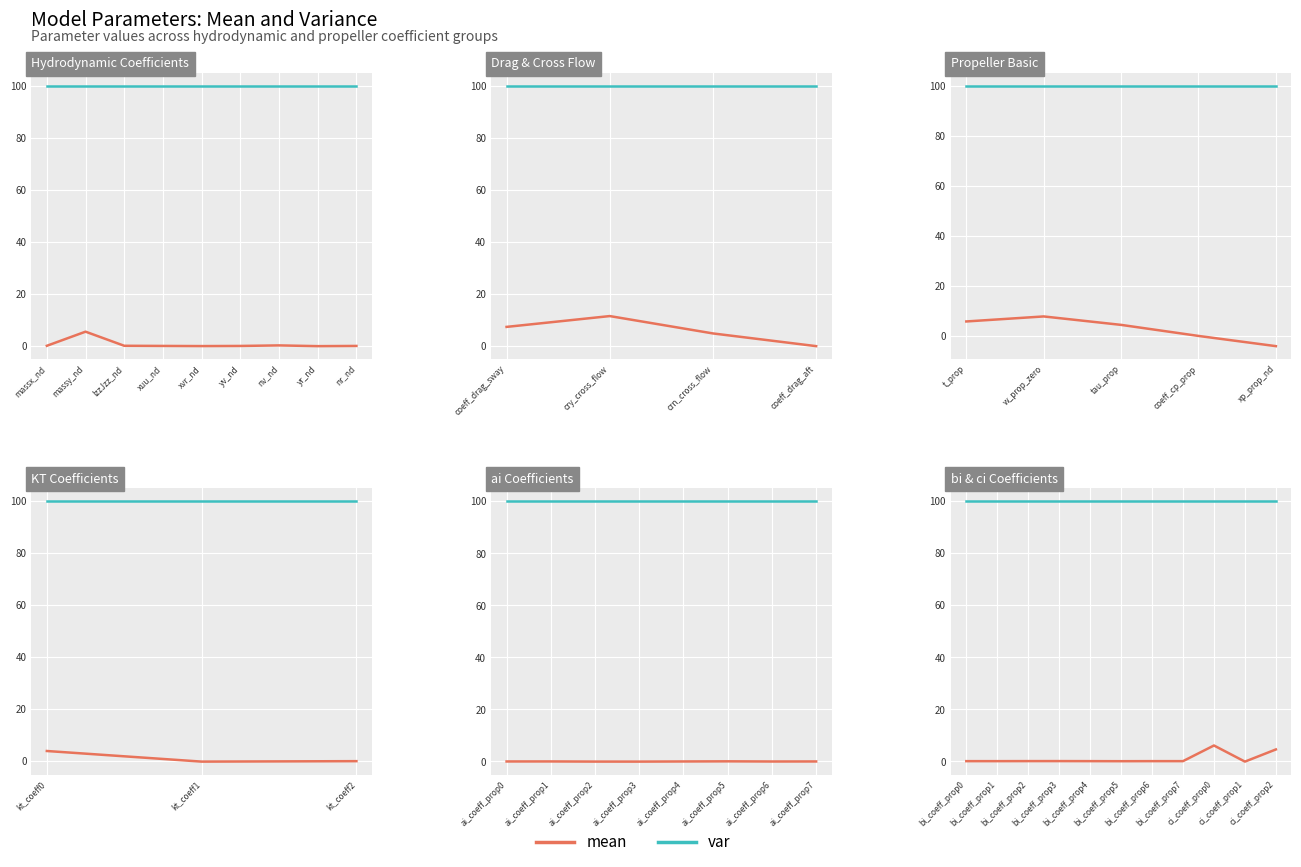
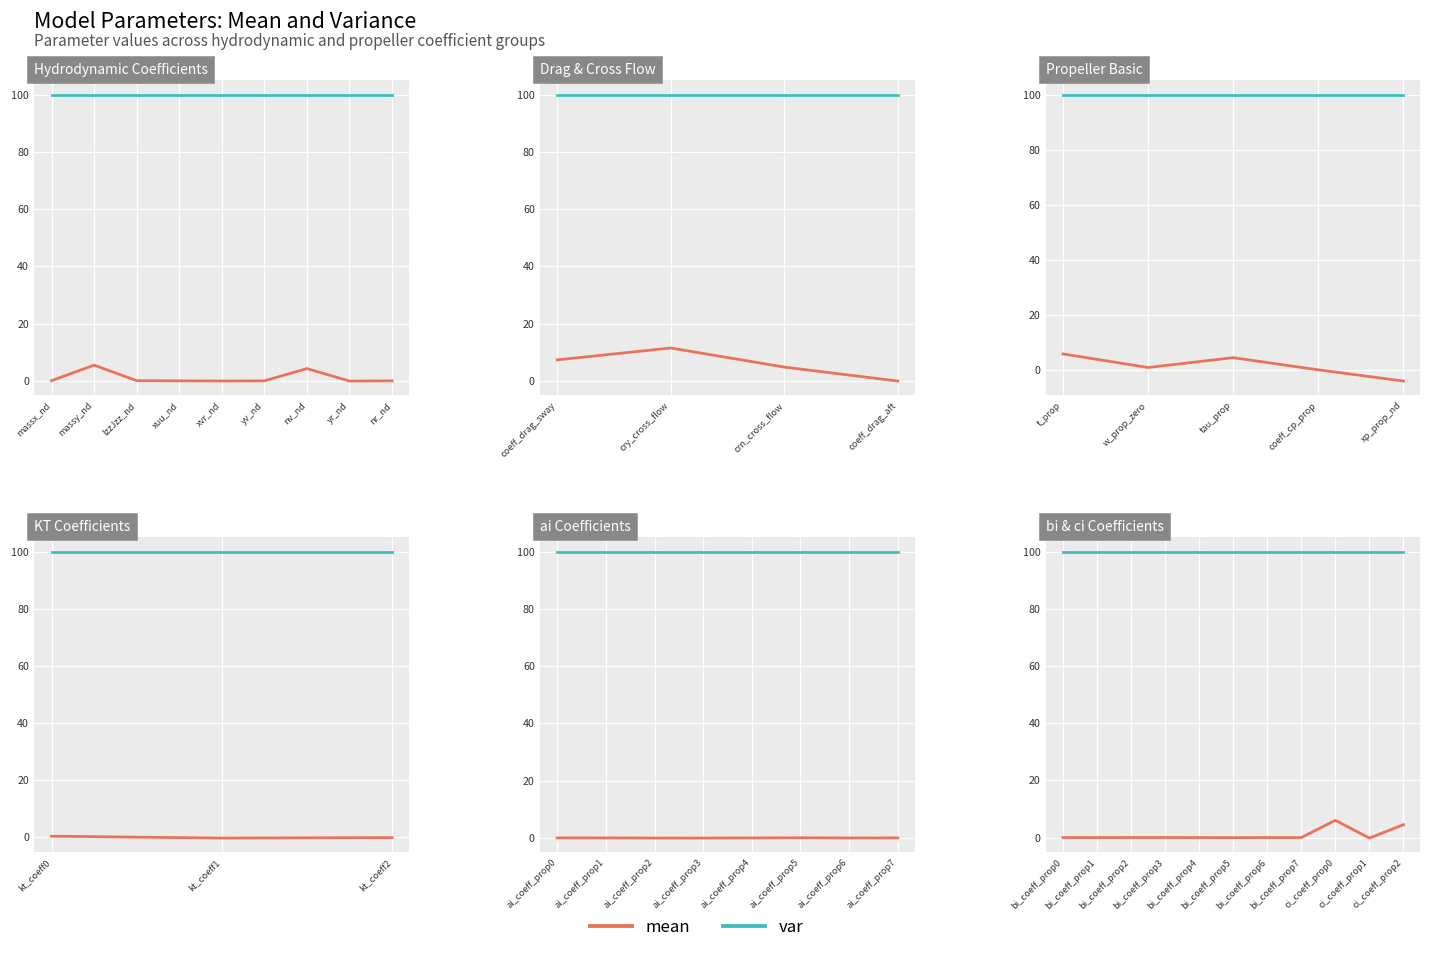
  {
    "Hydrodynamic Coefficients": {
      "var": {
        "massx_nd": 100,
        "massy_nd": 100,
        "IzzJzz_nd": 100,
        "xuu_nd": 100,
        "xvr_nd": 100,
        "yv_nd": 100,
        "nv_nd": 100,
        "yr_nd": 100,
        "nr_nd": 100
      },
      "mean": {
        "massx_nd": 0,
        "massy_nd": 5,
        "IzzJzz_nd": 0,
        "xuu_nd": 0,
        "xvr_nd": 0,
        "yv_nd": 0,
-       "nv_nd": 0,
+       "nv_nd": 4,
        "yr_nd": 0,
        "nr_nd": 0
      }
    },
    "Drag & Cross Flow": {
      "var": {
        "coeff_drag_sway": 100,
        "cry_cross_flow": 100,
        "crn_cross_flow": 100,
        "coeff_drag_aft": 100
      },
      "mean": {
        "coeff_drag_sway": 7,
        "cry_cross_flow": 11,
        "crn_cross_flow": 5,
        "coeff_drag_aft": 0
      }
    },
    "Propeller Basic": {
      "var": {
        "t_prop": 100,
        "w_prop_zero": 100,
        "tau_prop": 100,
        "coeff_cp_prop": 100,
        "xp_prop_nd": 100
      },
      "mean": {
        "t_prop": 6,
-       "w_prop_zero": 8,
+       "w_prop_zero": 1,
        "tau_prop": 4,
        "coeff_cp_prop": 0,
        "xp_prop_nd": -4
      }
    },
    "KT Coefficients": {
      "var": {
        "kt_coeff0": 100,
        "kt_coeff1": 100,
        "kt_coeff2": 100
      },
      "mean": {
-       "kt_coeff0": 4,
+       "kt_coeff0": 0,
        "kt_coeff1": 0,
        "kt_coeff2": 0
      }
    },
    "ai Coefficients": {
      "var": {
        "ai_coeff_prop0": 100,
        "ai_coeff_prop1": 100,
        "ai_coeff_prop2": 100,
        "ai_coeff_prop3": 100,
        "ai_coeff_prop4": 100,
        "ai_coeff_prop5": 100,
        "ai_coeff_prop6": 100,
        "ai_coeff_prop7": 100
      },
      "mean": {
        "ai_coeff_prop0": 0,
        "ai_coeff_prop1": 0,
        "ai_coeff_prop2": 0,
        "ai_coeff_prop3": 0,
        "ai_coeff_prop4": 0,
        "ai_coeff_prop5": 0,
        "ai_coeff_prop6": 0,
        "ai_coeff_prop7": 0
      }
    },
    "bi & ci Coefficients": {
      "var": {
        "bi_coeff_prop0": 100,
        "bi_coeff_prop1": 100,
        "bi_coeff_prop2": 100,
        "bi_coeff_prop3": 100,
        "bi_coeff_prop4": 100,
        "bi_coeff_prop5": 100,
        "bi_coeff_prop6": 100,
        "bi_coeff_prop7": 100,
        "ci_coeff_prop0": 100,
        "ci_coeff_prop1": 100,
        "ci_coeff_prop2": 100
      },
      "mean": {
        "bi_coeff_prop0": 0,
        "bi_coeff_prop1": 0,
        "bi_coeff_prop2": 0,
        "bi_coeff_prop3": 0,
        "bi_coeff_prop4": 0,
        "bi_coeff_prop5": 0,
        "bi_coeff_prop6": 0,
        "bi_coeff_prop7": 0,
        "ci_coeff_prop0": 6,
        "ci_coeff_prop1": 0,
        "ci_coeff_prop2": 5
      }
    }
  }
